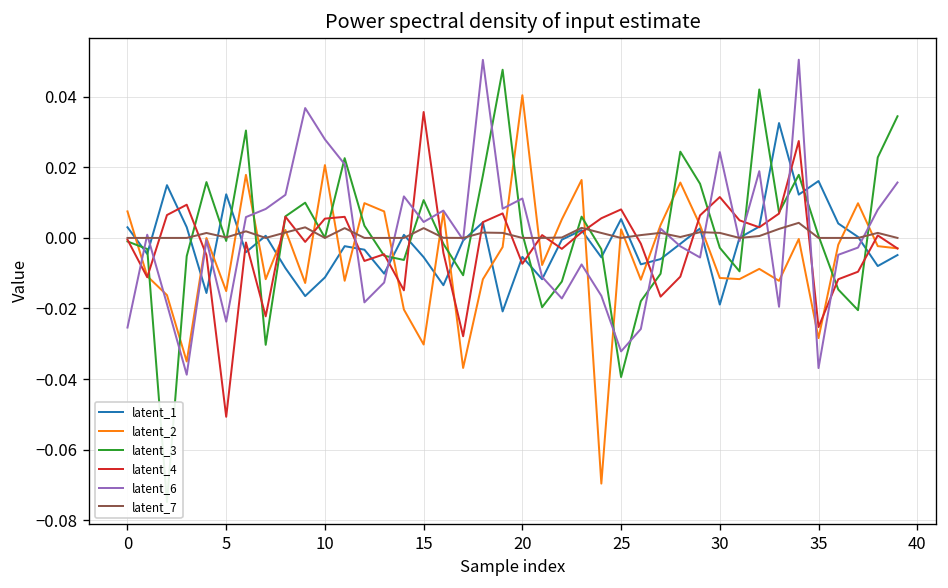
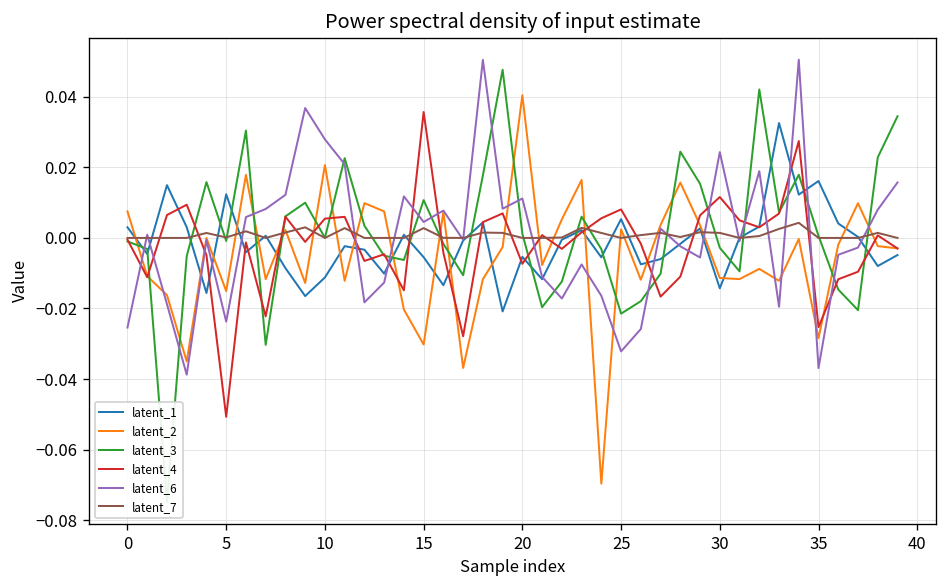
  {
    "latent_1": {
      "0": 0.003,
      "5": 0.012,
      "10": -0.011,
      "15": -0.005,
      "20": -0.005,
      "25": 0.005,
-     "30": -0.019,
+     "30": -0.014,
      "35": 0.016
    },
    "latent_2": {
      "0": 0.008,
      "5": -0.015,
      "10": 0.021,
      "15": -0.030,
      "20": 0.040,
      "25": 0.002,
      "30": -0.011,
      "35": -0.028
    },
    "latent_3": {
      "5": -0.001,
      "15": 0.011,
      "20": 0.001,
-     "25": -0.039,
+     "25": -0.021,
      "30": -0.003
    },
    "latent_4": {
      "5": -0.051,
      "10": 0.005,
      "15": 0.036,
      "20": -0.007,
      "25": 0.008,
      "30": 0.012,
      "35": -0.025
    },
    "latent_6": {
      "0": -0.025,
      "5": -0.024,
      "10": 0.028,
      "15": 0.005,
      "20": 0.011,
      "25": -0.032,
      "30": 0.024,
      "35": -0.037
    },
    "latent_7": {
      "5": 0.000,
      "15": 0.003,
      "20": 0.000,
      "25": 0.000,
      "30": 0.001
    }
  }
